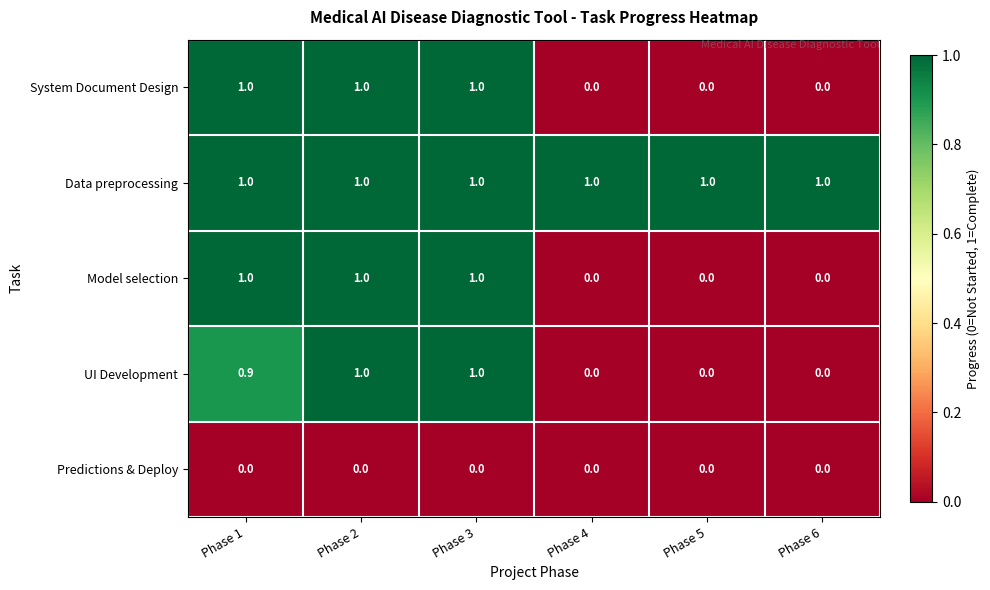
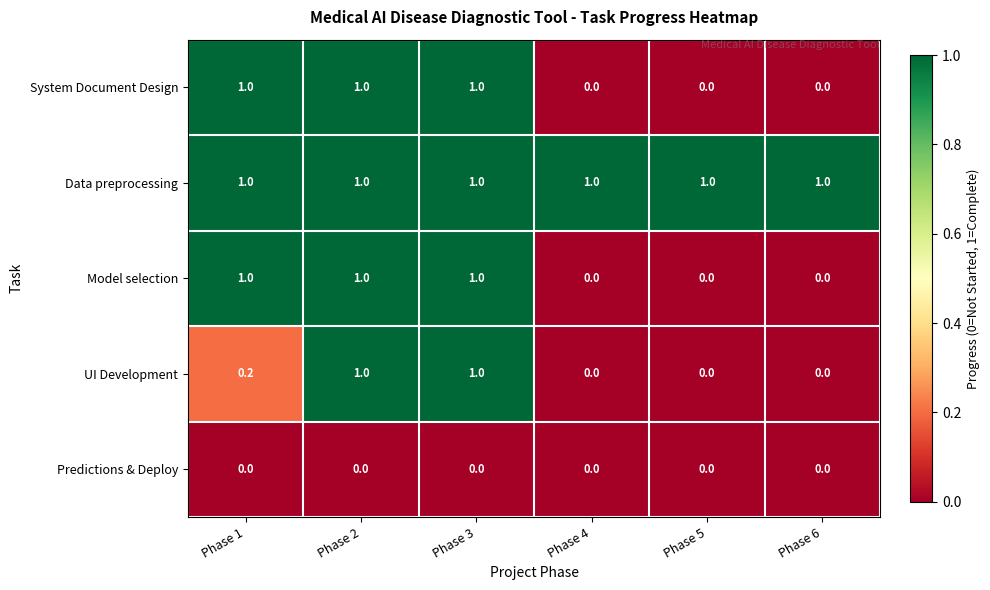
  {
    "System Document Design": {
      "Phase 1": 1.0,
      "Phase 2": 1.0,
      "Phase 3": 1.0,
      "Phase 4": 0.0,
      "Phase 5": 0.0
    },
    "Data preprocessing": {
      "Phase 1": 1.0,
      "Phase 2": 1.0,
      "Phase 3": 1.0,
      "Phase 4": 1.0,
      "Phase 5": 1.0,
      "Phase 6": 1.0
    },
    "Model selection": {
      "Phase 1": 1.0,
      "Phase 2": 1.0,
      "Phase 3": 1.0,
      "Phase 4": 0.0,
      "Phase 5": 0.0,
      "Phase 6": 0.0
    },
    "UI Development": {
-     "Phase 1": 0.9,
+     "Phase 1": 0.2,
      "Phase 2": 1.0,
      "Phase 3": 1.0,
      "Phase 4": 0.0,
      "Phase 5": 0.0,
      "Phase 6": 0.0
    },
    "Predictions & Deploy": {
      "Phase 1": 0.0,
      "Phase 2": 0.0,
      "Phase 3": 0.0,
      "Phase 4": 0.0,
      "Phase 5": 0.0,
      "Phase 6": 0.0
    }
  }
